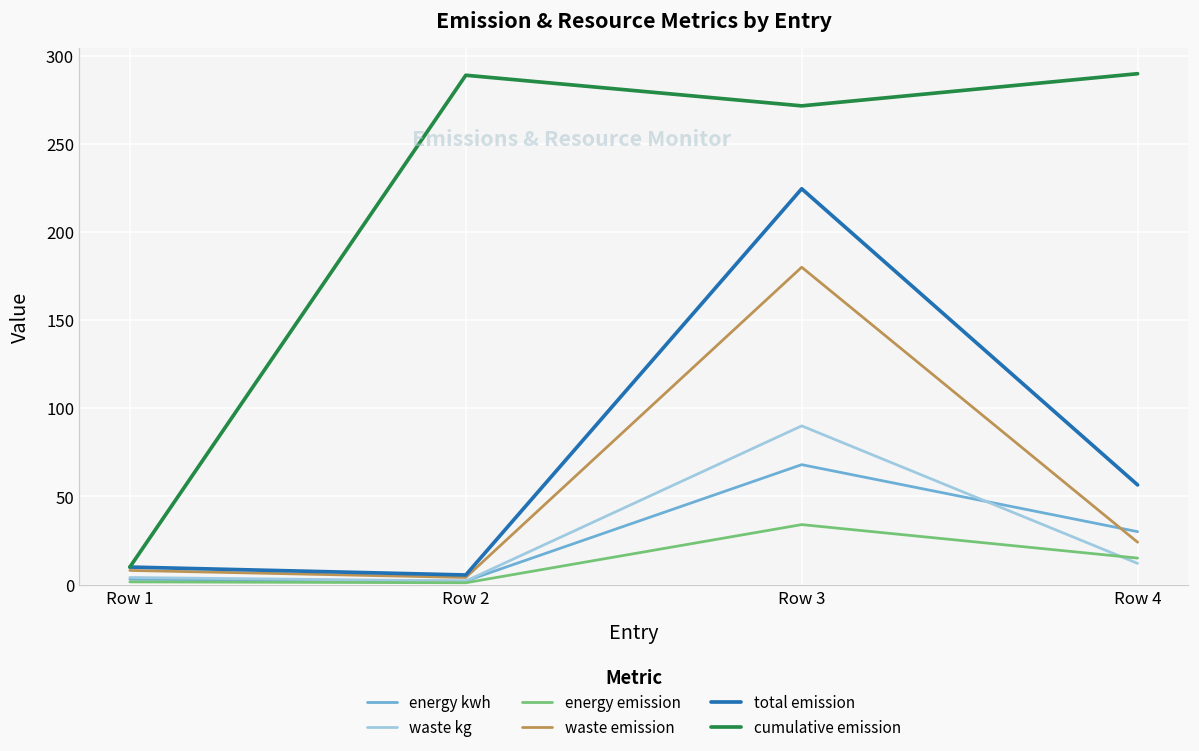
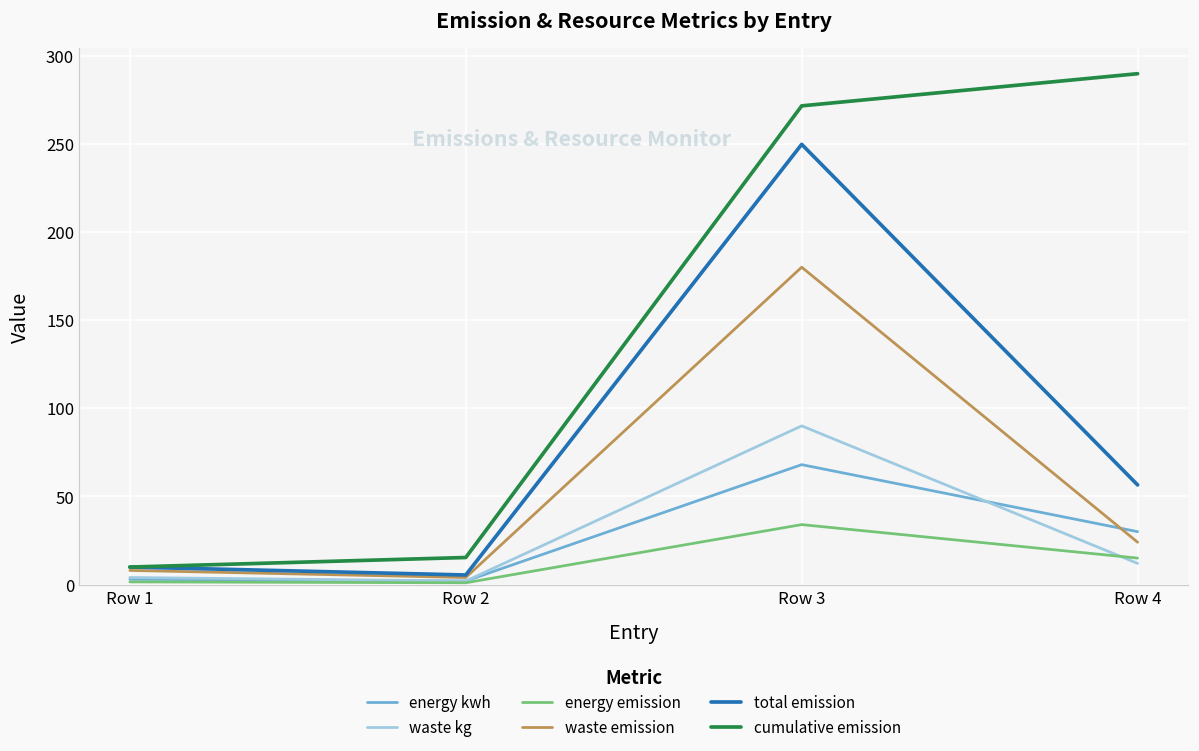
  {
    "energy emission": {
      "Row 3": 34,
      "Row 4": 15
    },
    "waste emission": {
      "Row 1": 8,
      "Row 3": 180,
      "Row 4": 24
    },
    "total emission": {
-     "Row 3": 225,
+     "Row 3": 250,
      "Row 4": 57
    },
    "cumulative emission": {
-     "Row 2": 289,
+     "Row 2": 15,
      "Row 3": 272,
      "Row 4": 290
    }
  }
